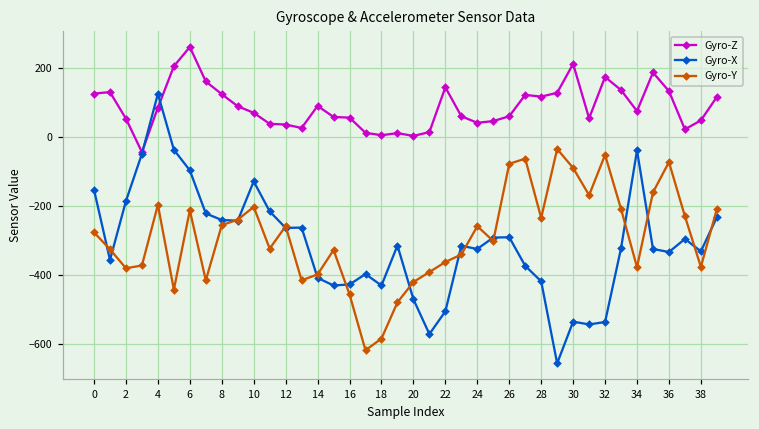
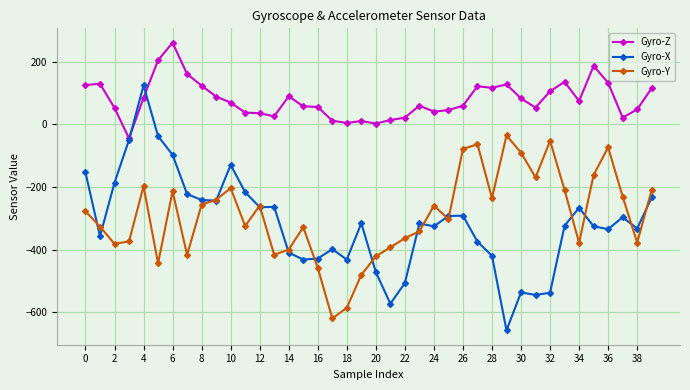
  {
    "Gyro-Z": {
      "0": 130,
      "2": 50,
      "4": 90,
      "6": 260,
      "8": 120,
      "10": 70,
      "12": 40,
      "14": 90,
      "16": 60,
      "18": 10,
      "20": 0,
-     "22": 140,
+     "22": 20,
      "24": 40,
      "26": 60,
      "28": 120,
-     "30": 210,
-     "32": 170,
+     "30": 80,
+     "32": 110,
      "34": 80,
      "36": 130,
      "38": 50
    },
    "Gyro-X": {
      "0": -150,
      "2": -190,
      "4": 130,
      "6": -100,
      "8": -240,
      "10": -130,
      "14": -410,
      "16": -430,
      "18": -430,
      "20": -470,
      "22": -510,
      "24": -330,
      "26": -290,
      "28": -420,
      "30": -540,
      "32": -540,
-     "34": -40,
+     "34": -270,
      "36": -330,
      "38": -330
    },
    "Gyro-Y": {
      "0": -280,
      "2": -380,
      "4": -200,
      "6": -210,
      "8": -260,
      "10": -200,
      "14": -400,
      "16": -460,
      "18": -590,
      "20": -420,
      "22": -360,
      "24": -260,
      "26": -80,
      "28": -240,
      "30": -90,
      "32": -50,
      "34": -380,
      "36": -70,
      "38": -380
    }
  }
